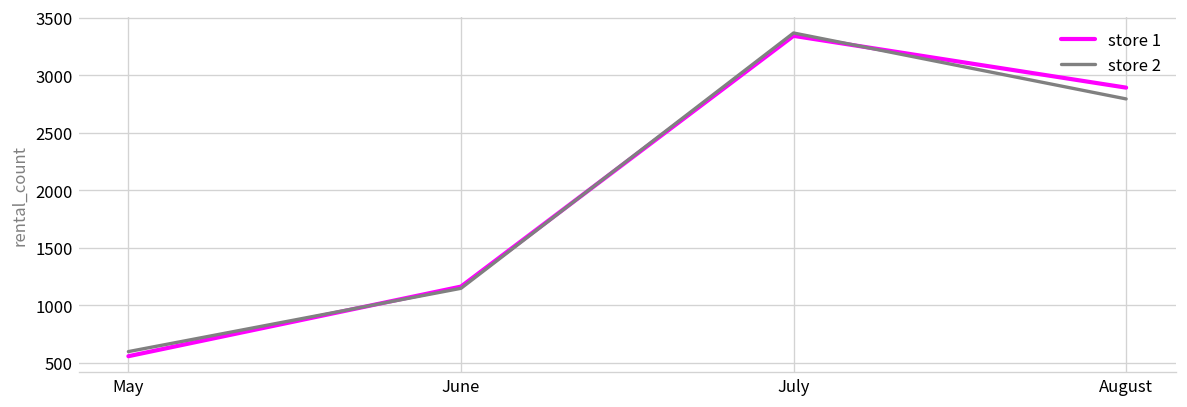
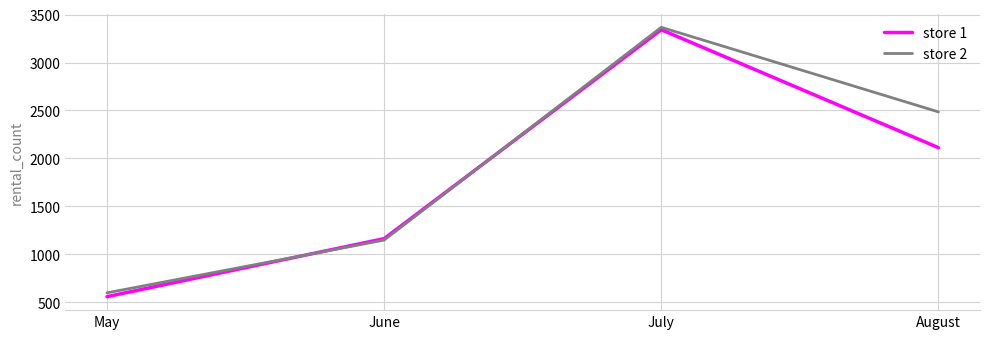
  {
    "store 1": {
      "May": 600,
-     "August": 2900
+     "August": 2100
    },
    "store 2": {
      "May": 600,
-     "August": 2800
+     "August": 2500
    }
  }
